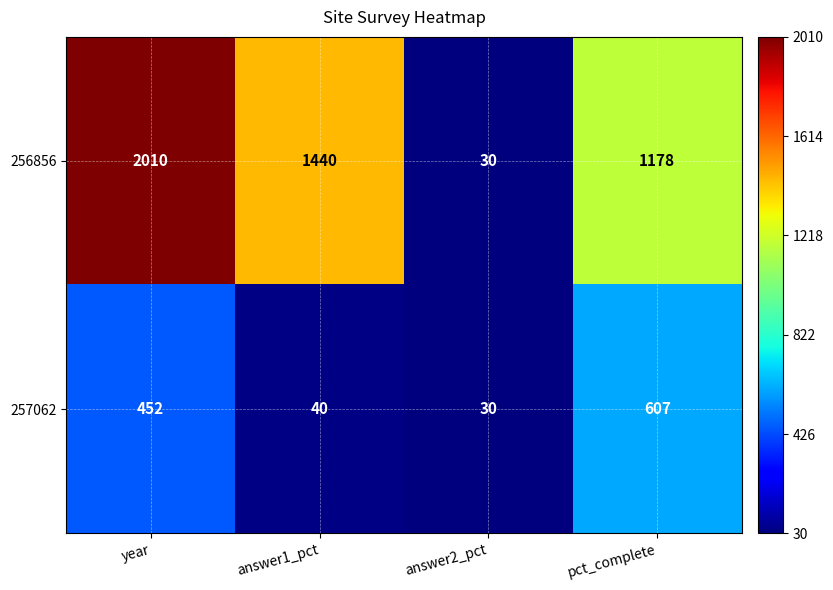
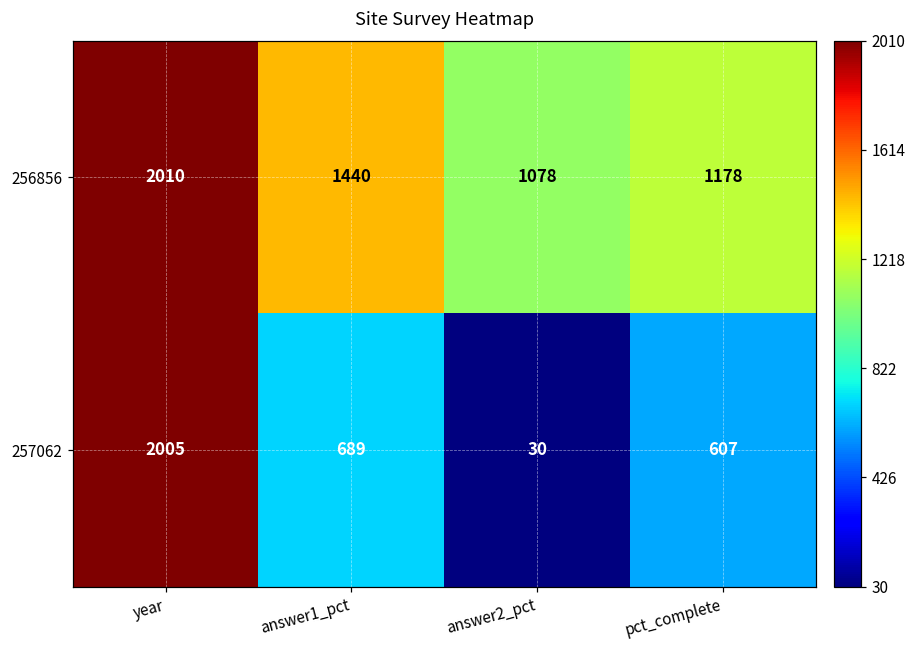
  {
    "256856": {
      "year": 2010,
      "answer1_pct": 1440,
-     "answer2_pct": 30,
+     "answer2_pct": 1078,
      "pct_complete": 1178
    },
    "257062": {
-     "year": 452,
-     "answer1_pct": 40,
+     "year": 2005,
+     "answer1_pct": 689,
      "answer2_pct": 30,
      "pct_complete": 607
    }
  }
